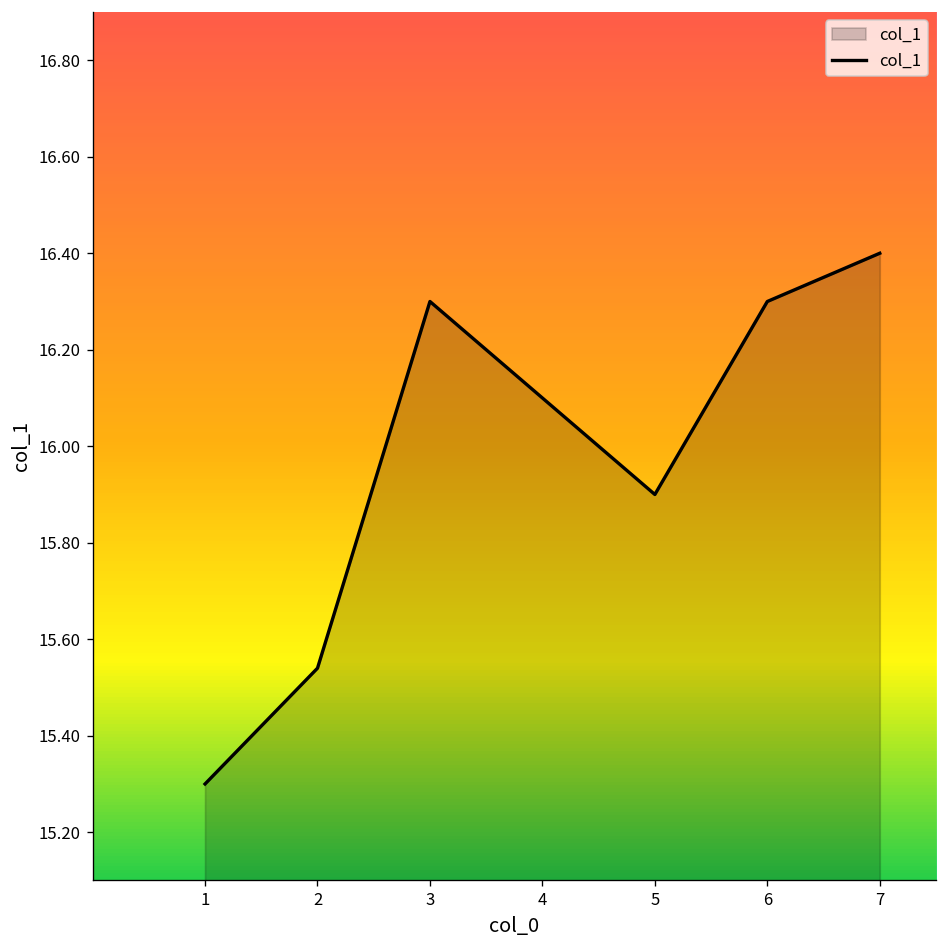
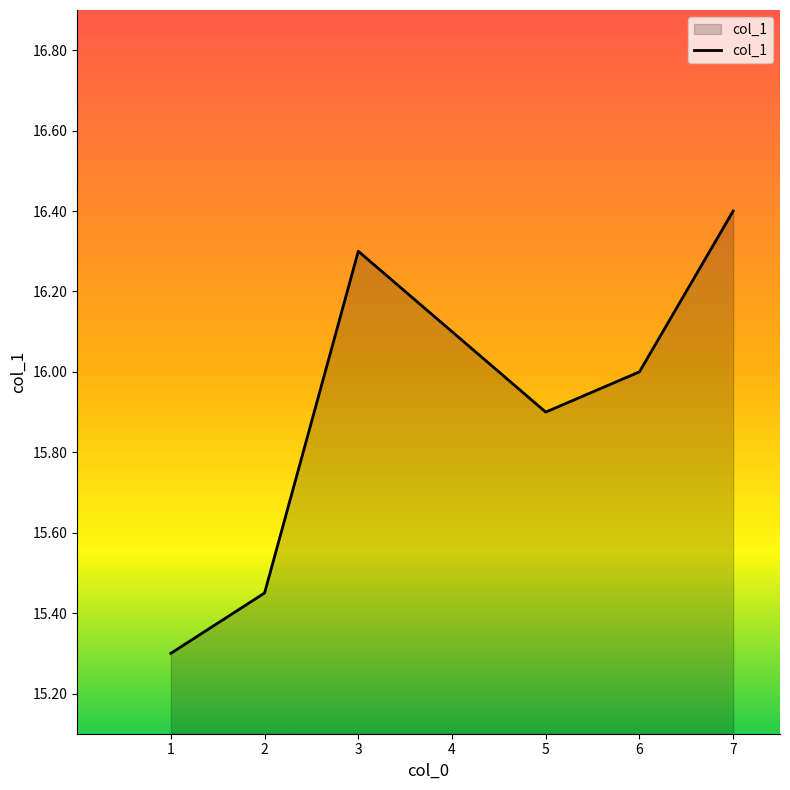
  {
    "1": 15.30,
-   "2": 15.54,
+   "2": 15.45,
    "3": 16.30,
    "4": 16.10,
    "5": 15.90,
-   "6": 16.3,
+   "6": 16.0,
    "7": 16.40
  }
